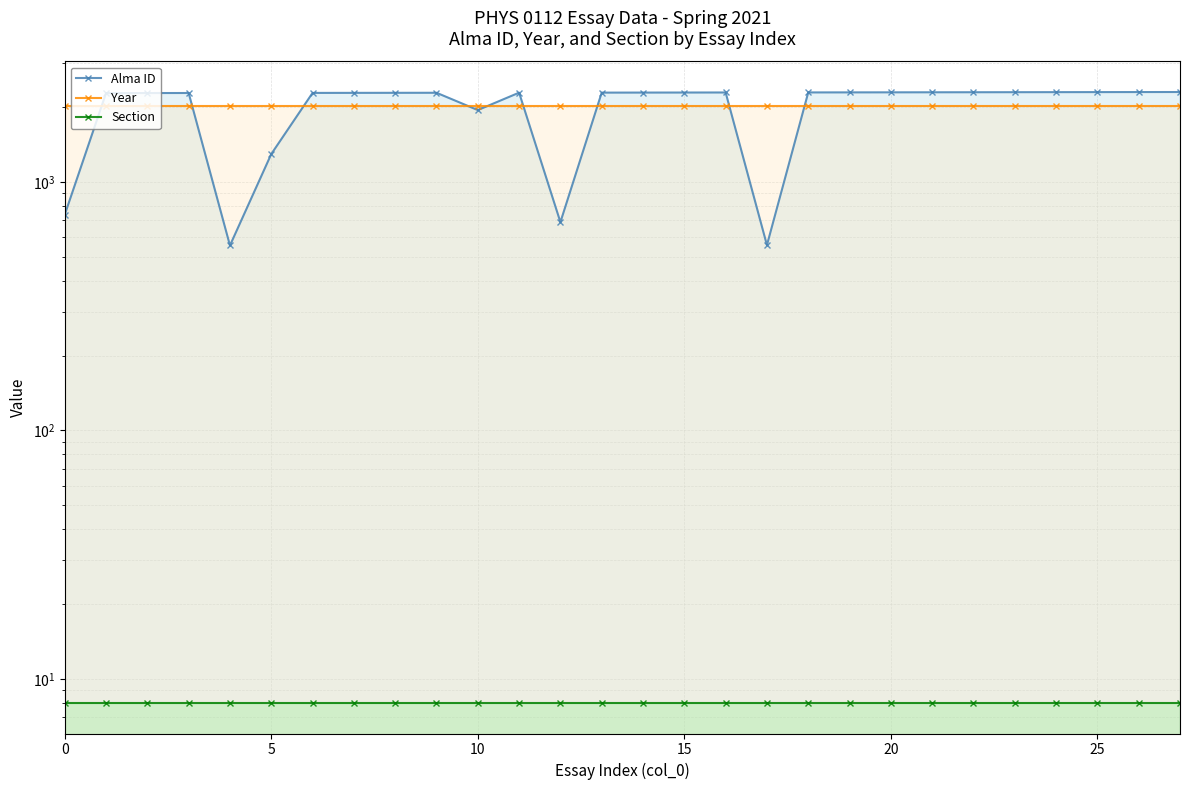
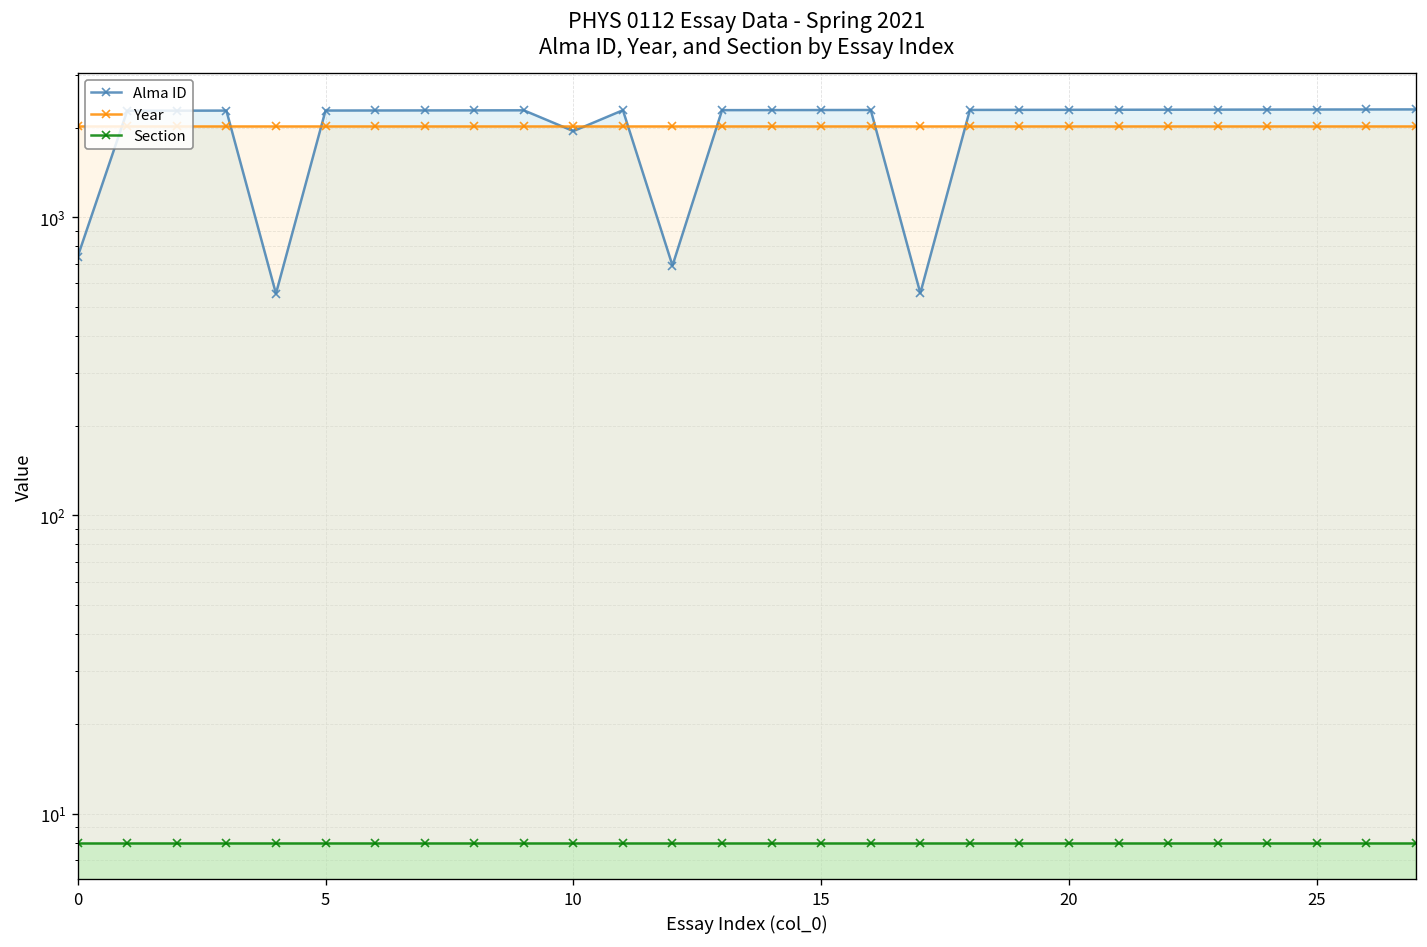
  {
    "Alma ID": {
      "0": 740,
-     "5": 1300,
+     "5": 2300,
      "10": 1900,
      "15": 2300,
      "20": 2300,
      "25": 2300
    },
    "Year": {
      "0": 2000,
      "5": 2000,
      "10": 2000,
      "15": 2000,
      "20": 2000,
      "25": 2000
    },
    "Section": {
      "0": 8,
      "5": 8,
      "10": 8,
      "15": 8,
      "20": 8,
      "25": 8
    }
  }
